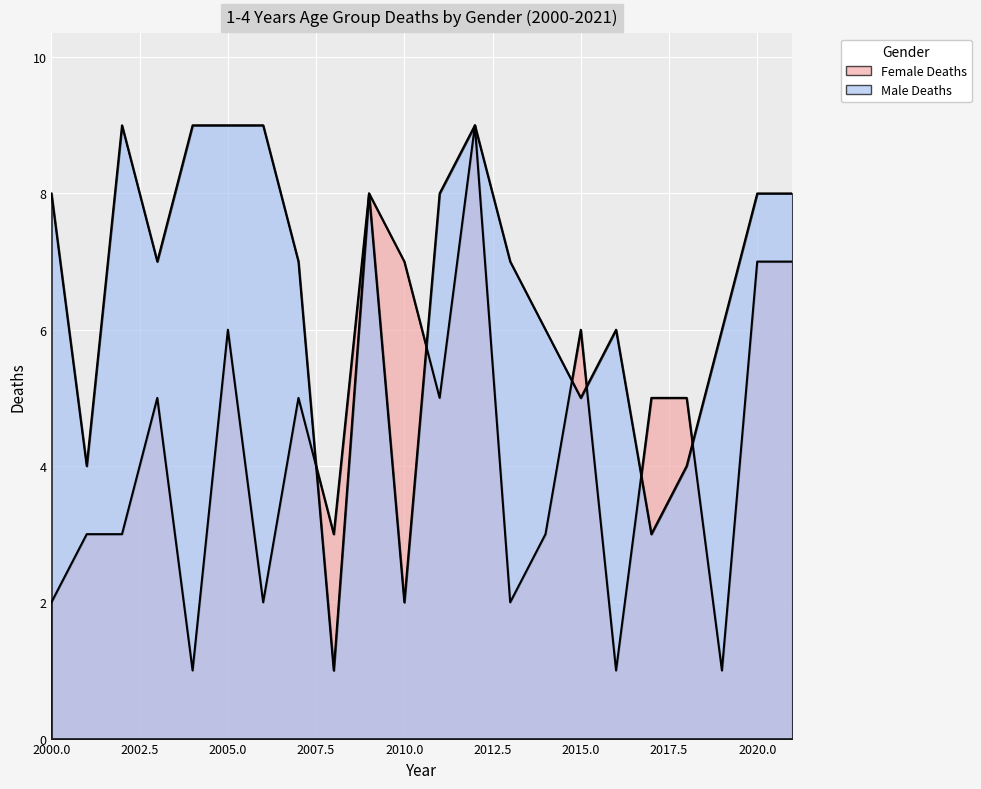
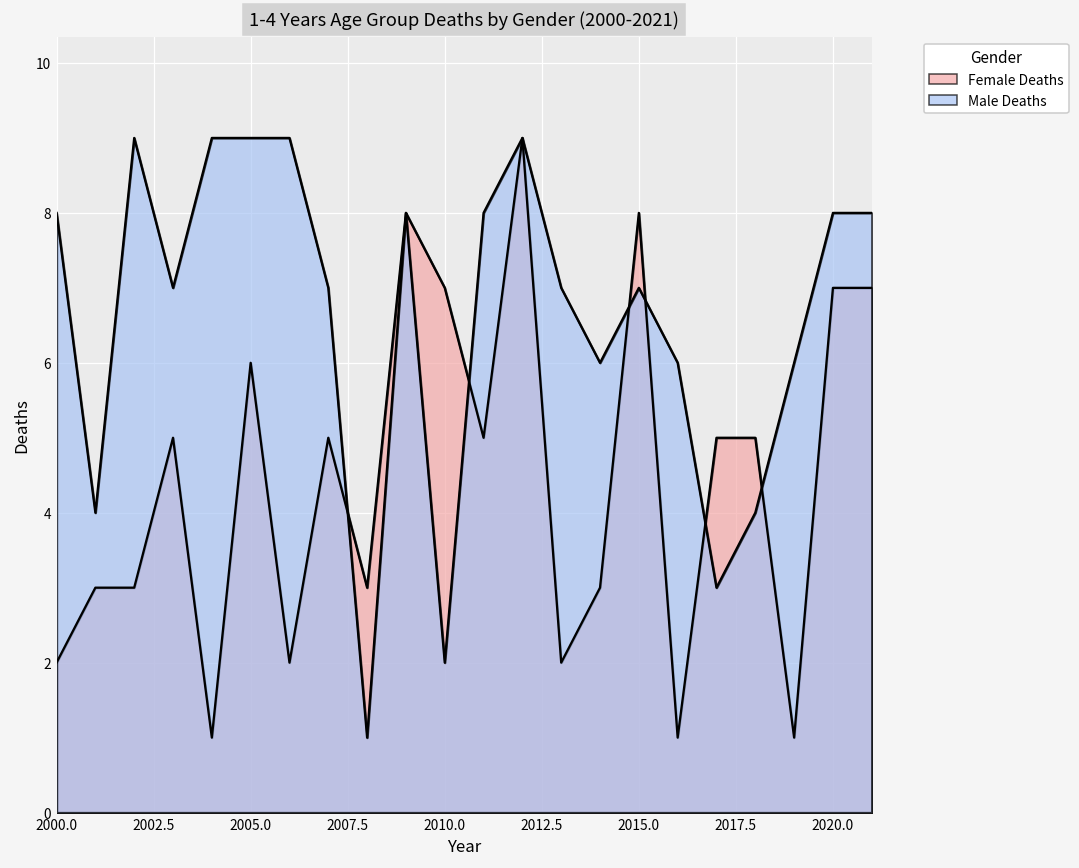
  {
    "Female Deaths": {
      "2000.0": 2,
      "2005.0": 6,
      "2010.0": 7,
-     "2015.0": 6,
+     "2015.0": 8,
      "2020.0": 7
    },
    "Male Deaths": {
      "2000.0": 8,
      "2005.0": 9,
      "2010.0": 2,
-     "2015.0": 5,
+     "2015.0": 7,
      "2020.0": 8
    }
  }
